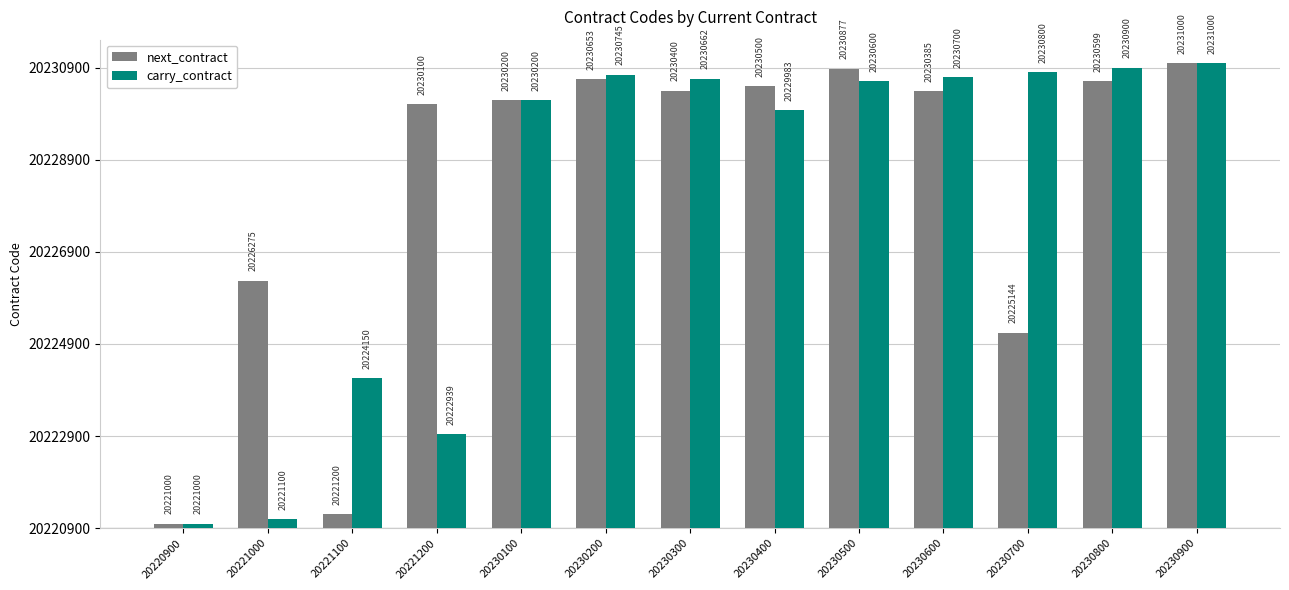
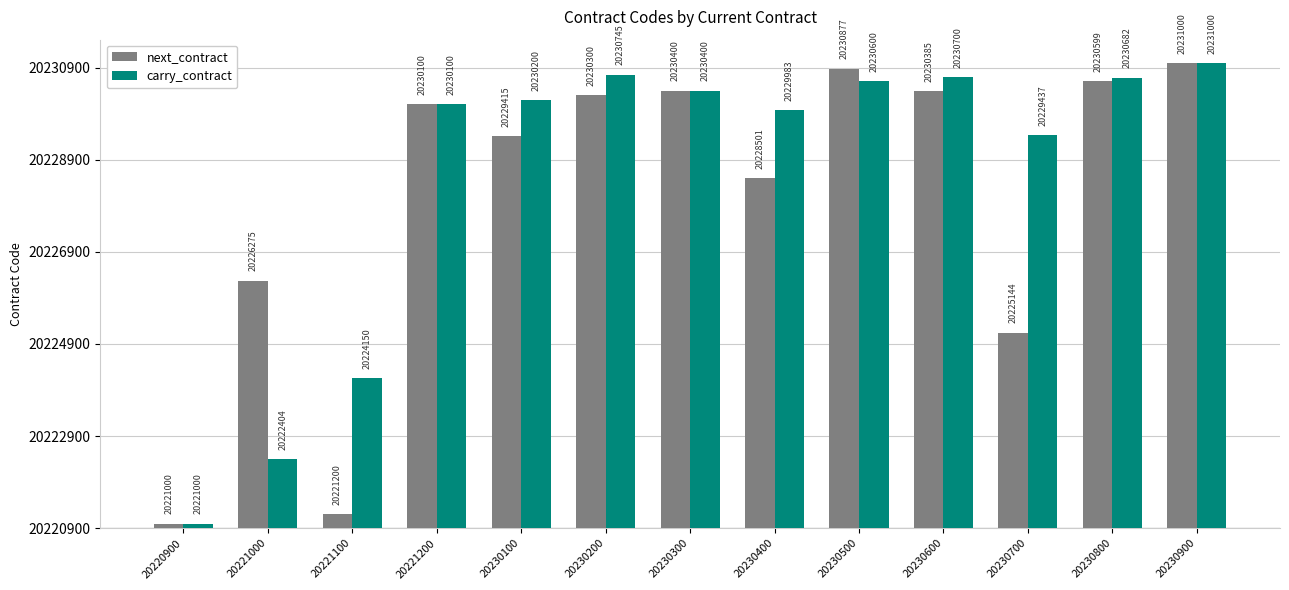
  {
    "next_contract": {
-     "20230100": 20230200,
-     "20230200": 20230653,
-     "20230400": 20230500
+     "20230100": 20229415,
+     "20230200": 20230300,
+     "20230400": 20228501
    },
    "carry_contract": {
-     "20221000": 20221100,
-     "20221200": 20222939,
-     "20230300": 20230662,
-     "20230700": 20230800,
-     "20230800": 20230900
+     "20221000": 20222404,
+     "20221200": 20230100,
+     "20230300": 20230400,
+     "20230700": 20229437,
+     "20230800": 20230682
    }
  }
